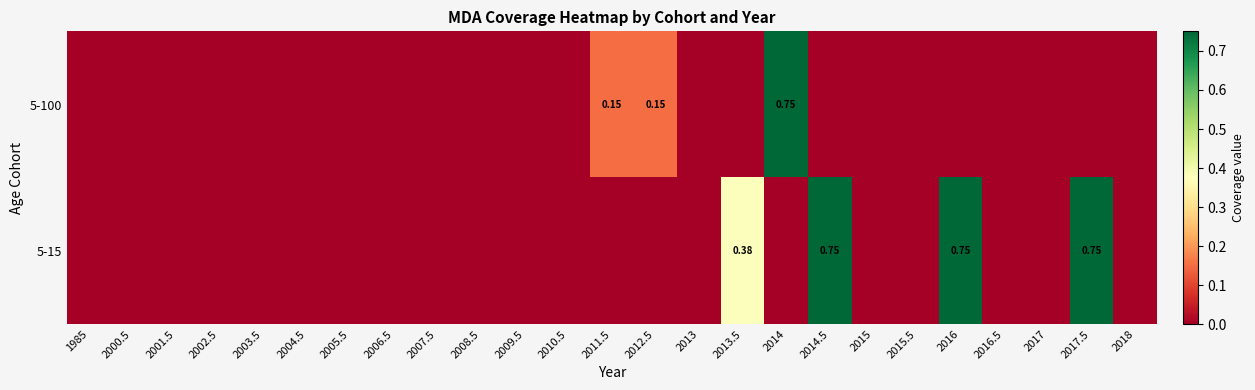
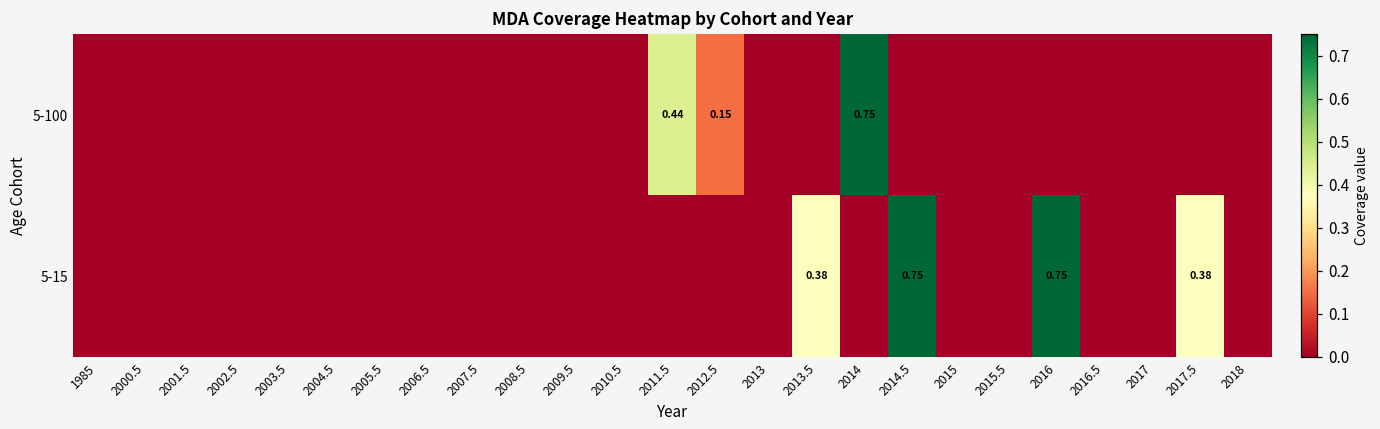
  {
    "5-100": {
-     "2011.5": 0.15,
+     "2011.5": 0.44,
      "2012.5": 0.15,
      "2014": 0.75
    },
    "5-15": {
      "2013.5": 0.38,
      "2014.5": 0.75,
      "2016": 0.75,
-     "2017.5": 0.75
+     "2017.5": 0.38
    }
  }
